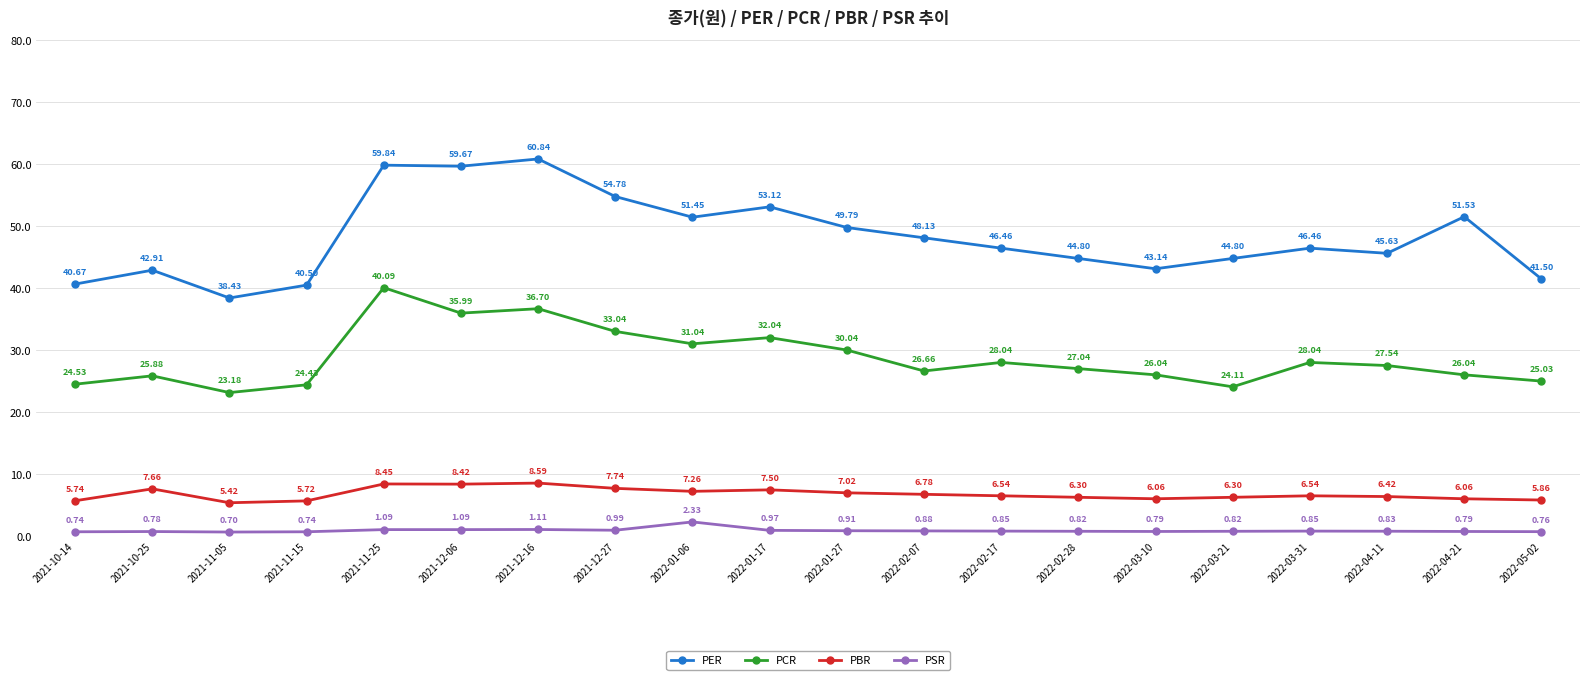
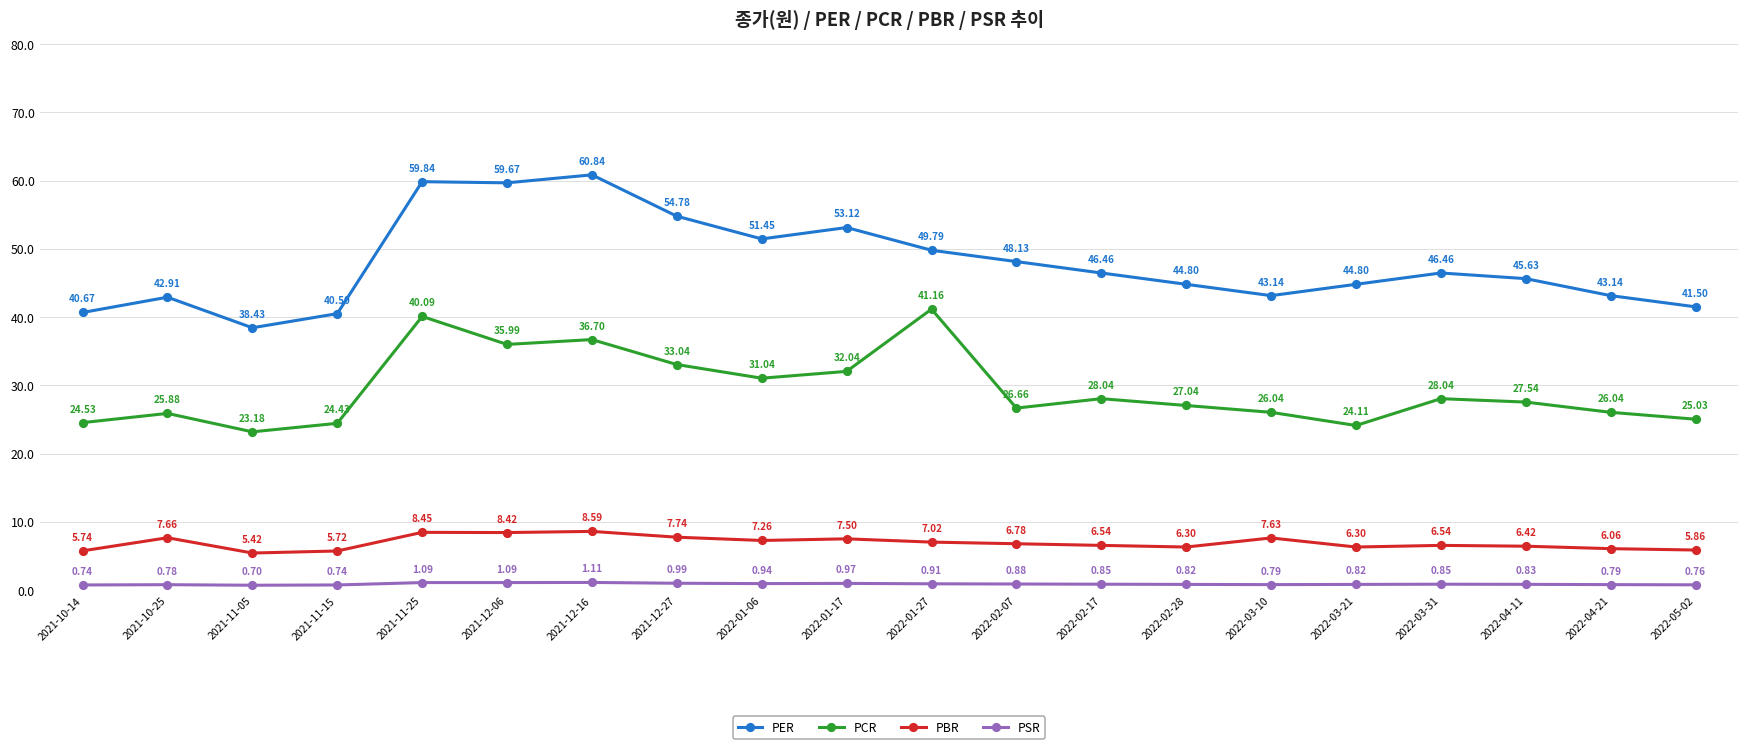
  {
    "PER": {
      "2021-10-14": 40.67,
      "2021-10-25": 42.91,
      "2021-11-05": 38.43,
      "2021-11-15": 40.50,
      "2021-11-25": 59.84,
      "2021-12-06": 59.67,
      "2021-12-16": 60.84,
      "2021-12-27": 54.78,
      "2022-01-06": 51.45,
      "2022-01-17": 53.12,
      "2022-01-27": 49.79,
      "2022-02-07": 48.13,
      "2022-02-17": 46.46,
      "2022-02-28": 44.80,
      "2022-03-10": 43.14,
      "2022-03-21": 44.80,
      "2022-03-31": 46.46,
      "2022-04-11": 45.63,
-     "2022-04-21": 51.53,
+     "2022-04-21": 43.14,
      "2022-05-02": 41.50
    },
    "PCR": {
      "2021-10-14": 24.53,
      "2021-10-25": 25.88,
      "2021-11-05": 23.18,
      "2021-11-15": 24.43,
      "2021-11-25": 40.09,
      "2021-12-06": 35.99,
      "2021-12-16": 36.70,
      "2021-12-27": 33.04,
      "2022-01-06": 31.04,
      "2022-01-17": 32.04,
-     "2022-01-27": 30.04,
+     "2022-01-27": 41.16,
      "2022-02-07": 26.66,
      "2022-02-17": 28.04,
      "2022-02-28": 27.04,
      "2022-03-10": 26.04,
      "2022-03-21": 24.11,
      "2022-03-31": 28.04,
      "2022-04-11": 27.54,
      "2022-04-21": 26.04,
      "2022-05-02": 25.03
    },
    "PBR": {
      "2021-10-14": 5.74,
      "2021-10-25": 7.66,
      "2021-11-05": 5.42,
      "2021-11-15": 5.72,
      "2021-11-25": 8.45,
      "2021-12-06": 8.42,
      "2021-12-16": 8.59,
      "2021-12-27": 7.74,
      "2022-01-06": 7.26,
      "2022-01-17": 7.50,
      "2022-01-27": 7.02,
      "2022-02-07": 6.78,
      "2022-02-17": 6.54,
      "2022-02-28": 6.30,
-     "2022-03-10": 6.06,
+     "2022-03-10": 7.63,
      "2022-03-21": 6.30,
      "2022-03-31": 6.54,
      "2022-04-11": 6.42,
      "2022-04-21": 6.06,
      "2022-05-02": 5.86
    },
    "PSR": {
      "2021-10-14": 0.74,
      "2021-10-25": 0.78,
      "2021-11-05": 0.70,
      "2021-11-15": 0.74,
      "2021-11-25": 1.09,
      "2021-12-06": 1.09,
      "2021-12-16": 1.11,
      "2021-12-27": 0.99,
-     "2022-01-06": 2.33,
+     "2022-01-06": 0.94,
      "2022-01-17": 0.97,
      "2022-01-27": 0.91,
      "2022-02-07": 0.88,
      "2022-02-17": 0.85,
      "2022-02-28": 0.82,
      "2022-03-10": 0.79,
      "2022-03-21": 0.82,
      "2022-03-31": 0.85,
      "2022-04-11": 0.83,
      "2022-04-21": 0.79,
      "2022-05-02": 0.76
    }
  }
